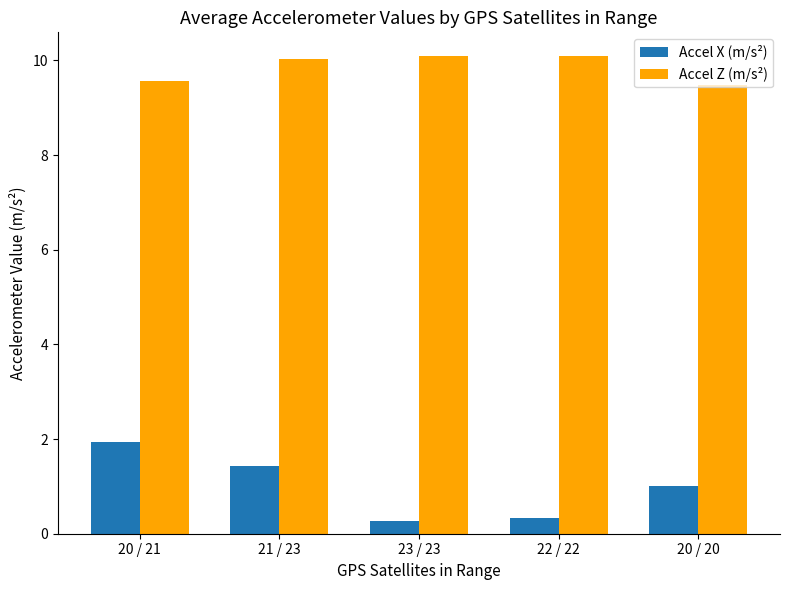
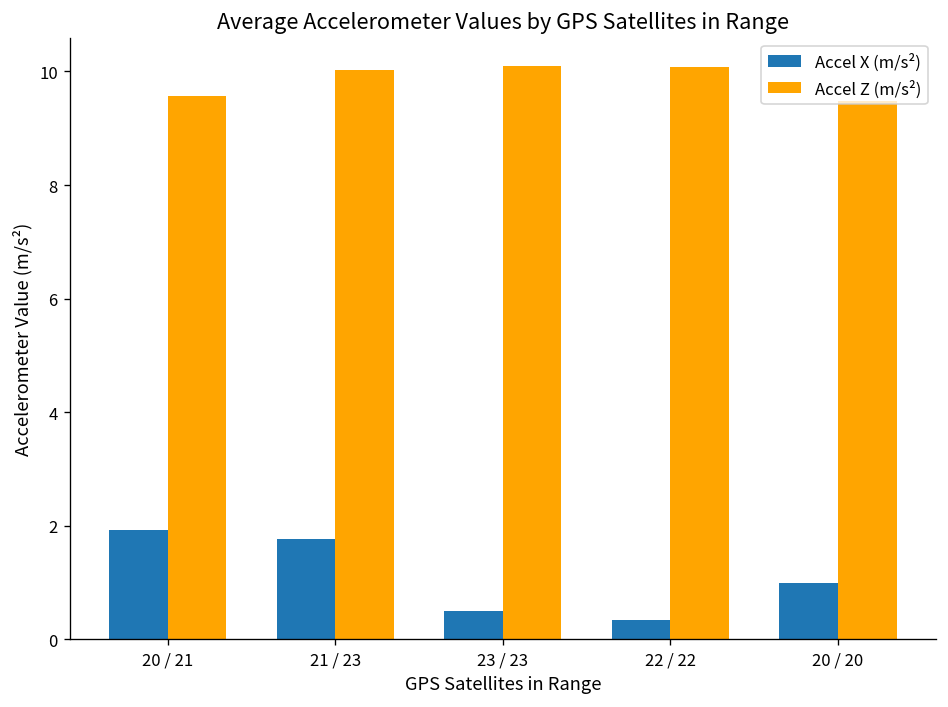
  {
    "Accel X (m/s²)": {
      "20 / 21": 1.9,
-     "21 / 23": 1.4,
-     "23 / 23": 0.3,
+     "21 / 23": 1.8,
+     "23 / 23": 0.5,
      "22 / 22": 0.3,
      "20 / 20": 1.0
    },
    "Accel Z (m/s²)": {
      "20 / 21": 9.6,
      "21 / 23": 10.0,
      "23 / 23": 10.1,
      "22 / 22": 10.1
    }
  }
